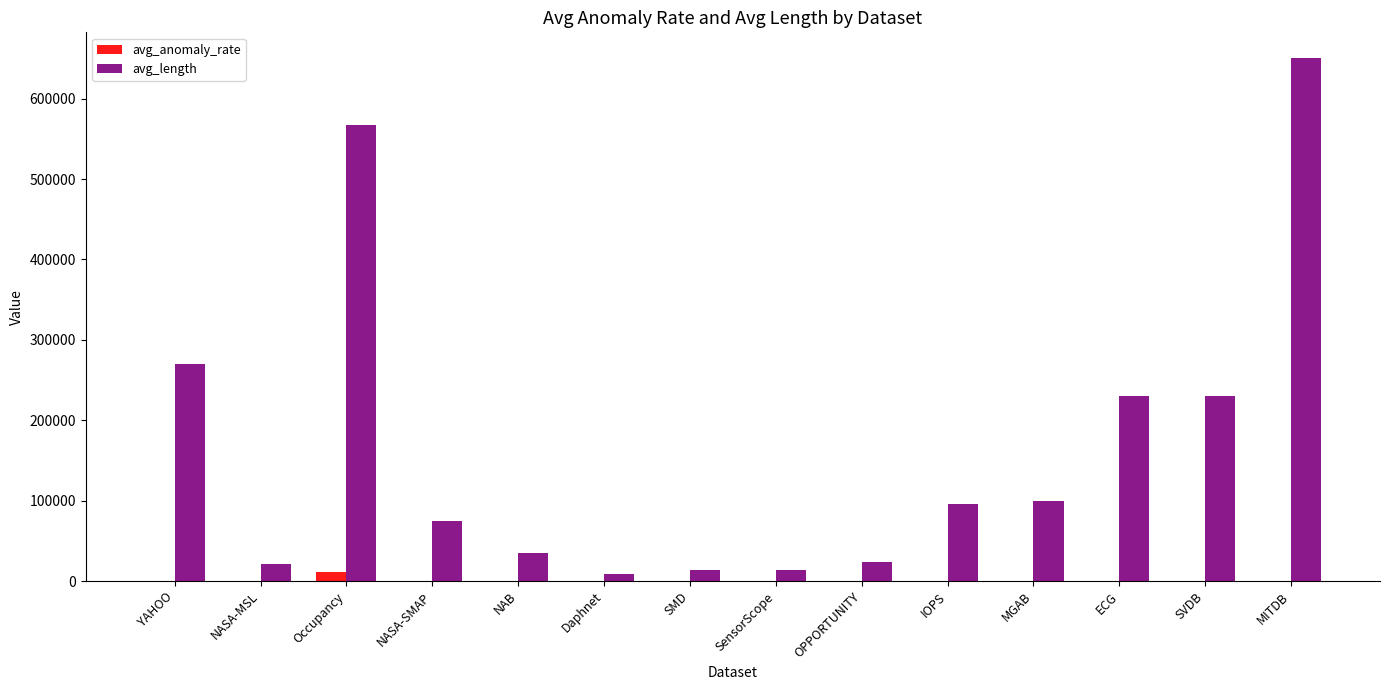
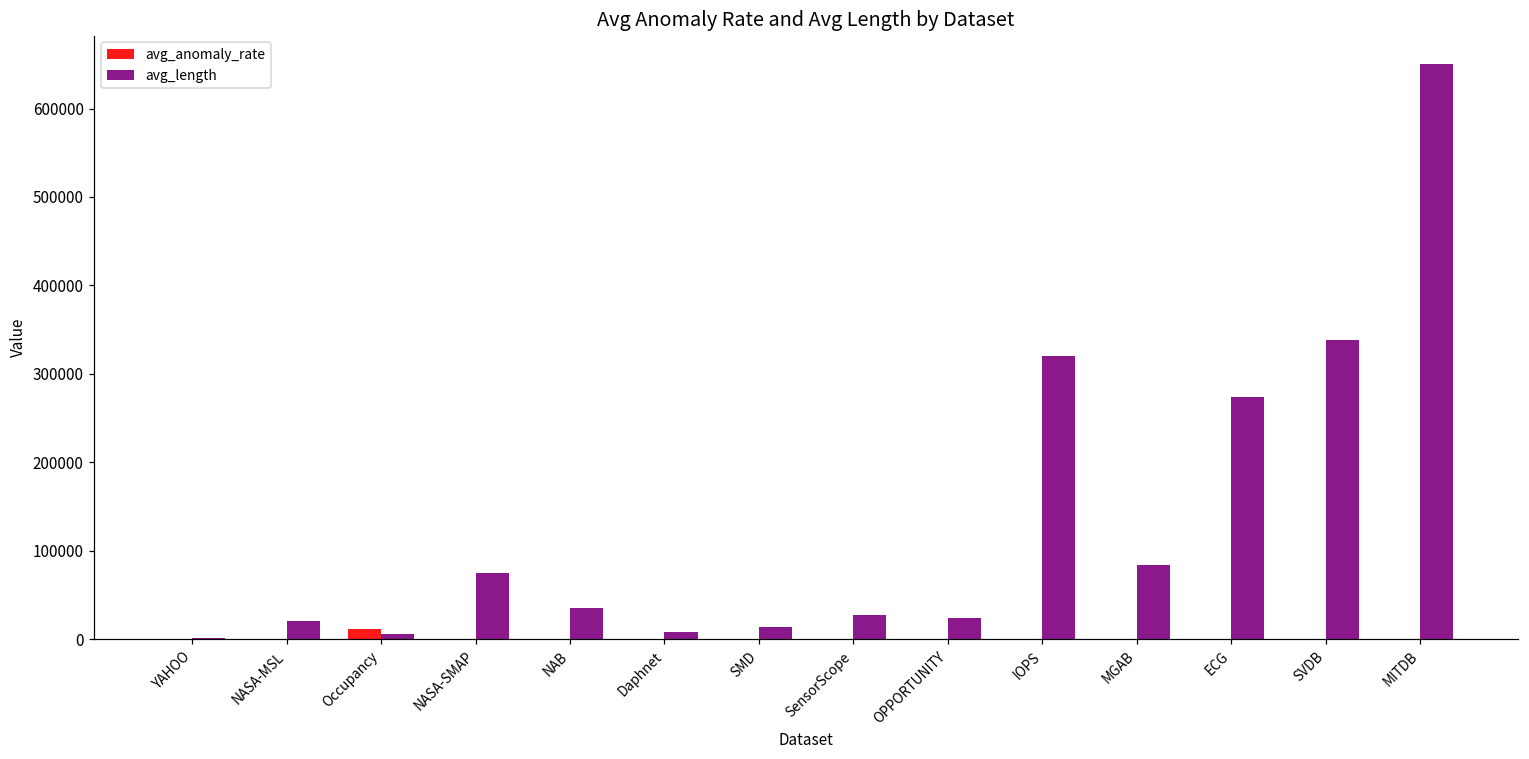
  {
    "avg_anomaly_rate": {
      "Occupancy": 10000
    },
    "avg_length": {
-     "YAHOO": 270000,
+     "YAHOO": 0,
      "NASA-MSL": 20000,
-     "Occupancy": 570000,
+     "Occupancy": 10000,
      "NASA-SMAP": 80000,
      "NAB": 30000,
      "Daphnet": 10000,
      "SMD": 10000,
-     "SensorScope": 10000,
+     "SensorScope": 30000,
      "OPPORTUNITY": 20000,
-     "IOPS": 100000,
-     "MGAB": 100000,
-     "ECG": 230000,
-     "SVDB": 230000,
+     "IOPS": 320000,
+     "MGAB": 80000,
+     "ECG": 270000,
+     "SVDB": 340000,
      "MITDB": 650000
    }
  }
